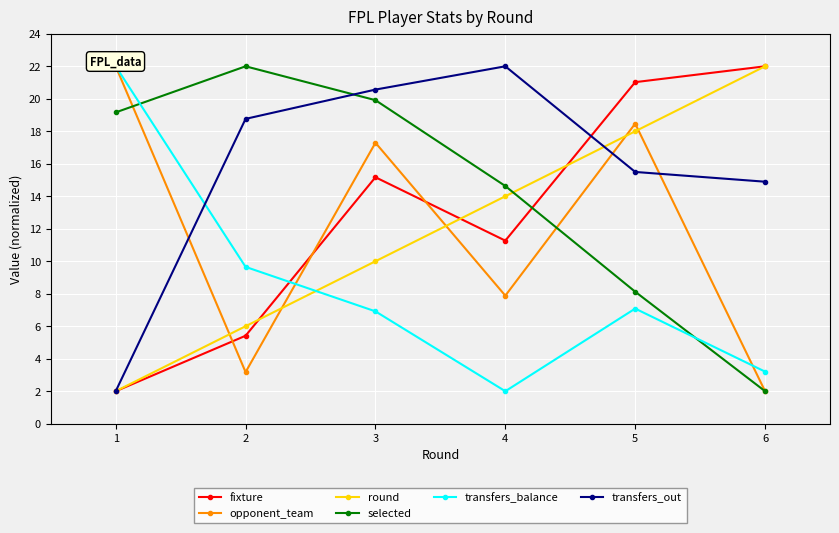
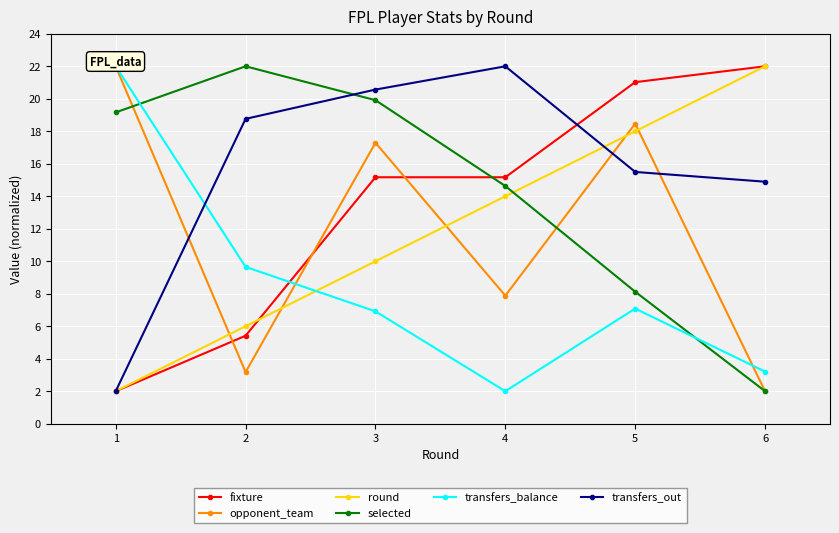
  {
    "fixture": {
      "2": 5.4,
      "3": 15.2,
-     "4": 11.3,
+     "4": 15.2,
      "5": 21.0
    },
    "opponent_team": {
      "2": 3.2,
      "3": 17.3,
      "4": 7.9,
      "5": 18.5
    },
    "round": {
      "2": 6.0,
      "3": 10.0,
      "4": 14.0,
      "5": 18.0
    },
    "selected": {
      "1": 19.2,
      "2": 22.0,
      "3": 19.9,
      "4": 14.6,
      "5": 8.1
    },
    "transfers_balance": {
      "2": 9.7,
      "3": 6.9,
      "4": 2.0,
      "5": 7.1,
      "6": 3.2
    },
    "transfers_out": {
      "2": 18.8,
      "3": 20.6,
      "4": 22.0,
      "5": 15.5,
      "6": 14.9
    }
  }
